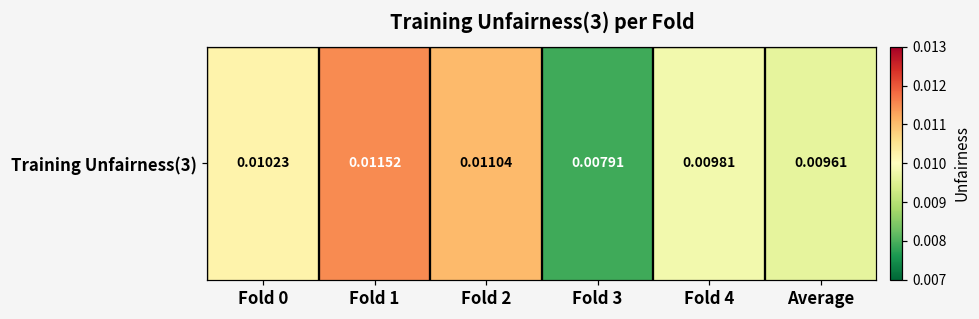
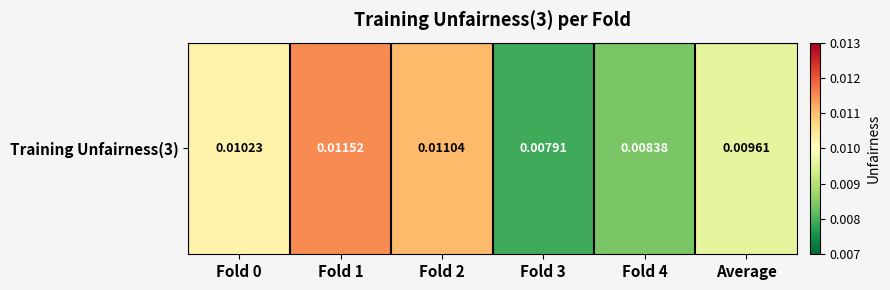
  {
    "Training Unfairness(3)": {
      "Fold 0": 0.01023,
      "Fold 1": 0.01152,
      "Fold 2": 0.01104,
      "Fold 3": 0.00791,
-     "Fold 4": 0.00981,
+     "Fold 4": 0.00838,
      "Average": 0.00961
    }
  }
